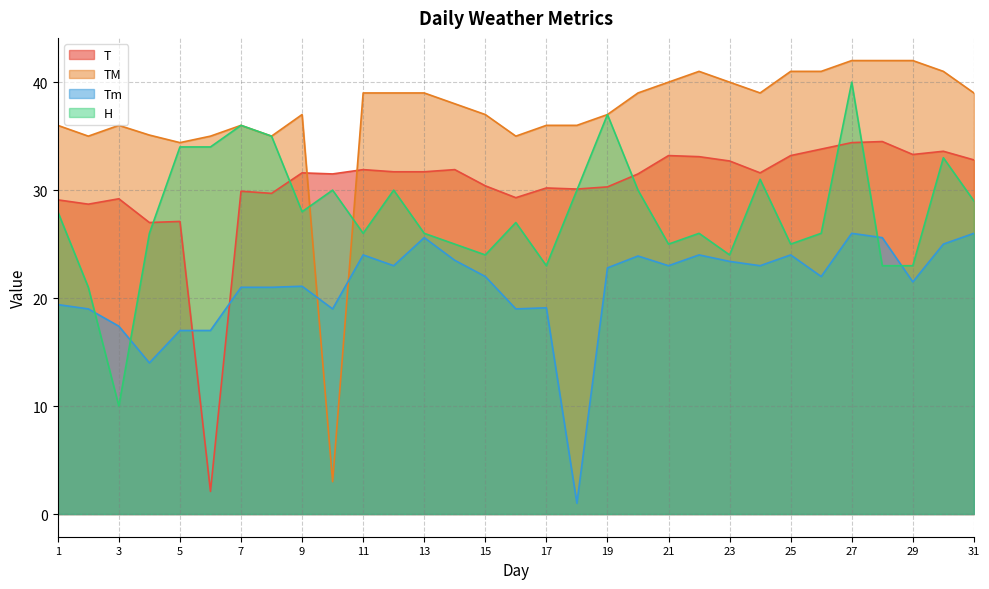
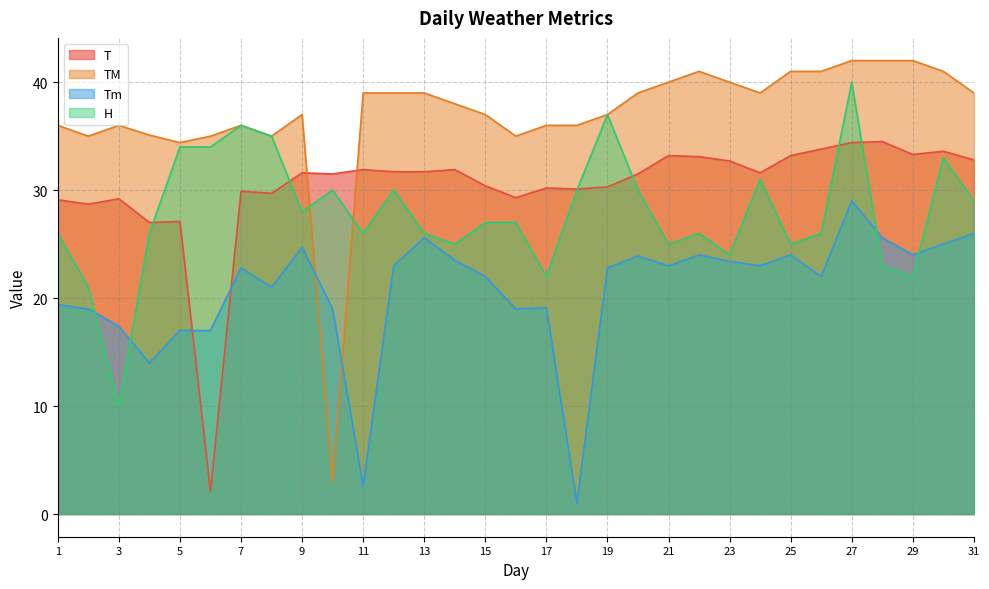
  {
    "Tm": {
      "1": 19.4,
      "3": 17.4,
      "5": 17.0,
-     "7": 21.0,
-     "9": 21.1,
-     "11": 24.0,
+     "7": 22.8,
+     "9": 24.7,
+     "11": 2.6,
      "13": 25.6,
      "15": 22.0,
      "17": 19.1,
      "19": 22.8,
      "21": 23.0,
      "23": 23.4,
      "25": 24.0,
-     "27": 26,
-     "29": 21.5,
+     "27": 29,
+     "29": 24.0,
      "31": 26.0
    },
    "H": {
-     "1": 28,
+     "1": 26,
      "3": 10,
      "5": 34,
      "9": 28,
      "11": 26,
      "13": 26,
-     "15": 24,
-     "17": 23,
+     "15": 27,
+     "17": 22,
      "21": 25,
      "23": 24,
      "25": 25,
      "27": 40,
-     "29": 23,
+     "29": 22,
      "31": 29
    }
  }
